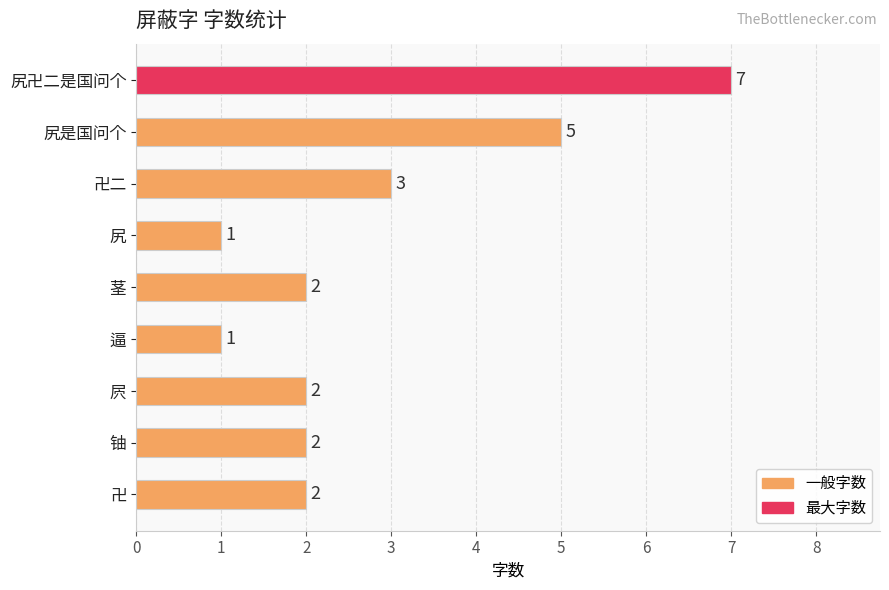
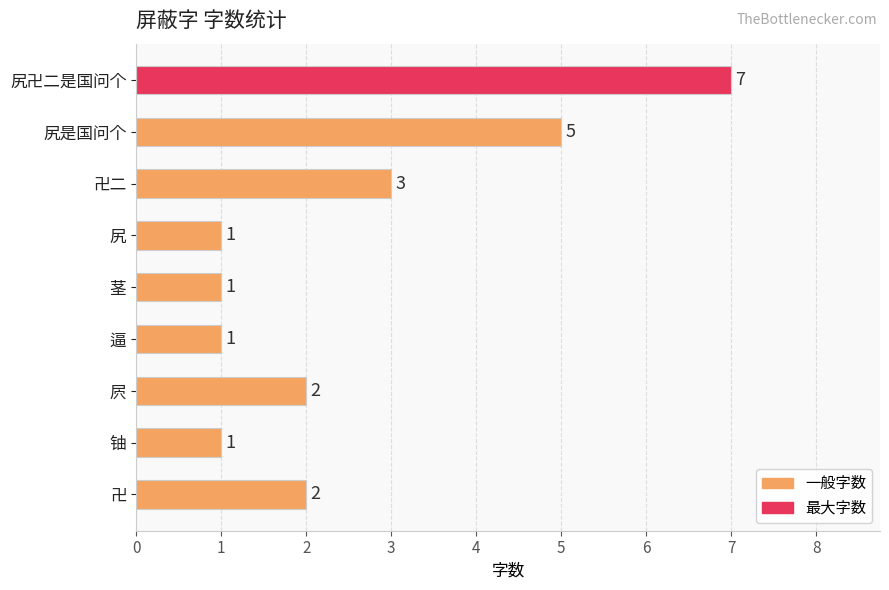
  {
    "尻卍二是国问个": 7,
    "尻是国问个": 5,
    "卍二": 3,
    "尻": 1,
-   "茎": 2,
+   "茎": 1,
    "逼": 1,
    "屄": 2,
-   "铀": 2,
+   "铀": 1,
    "卍": 2
  }
